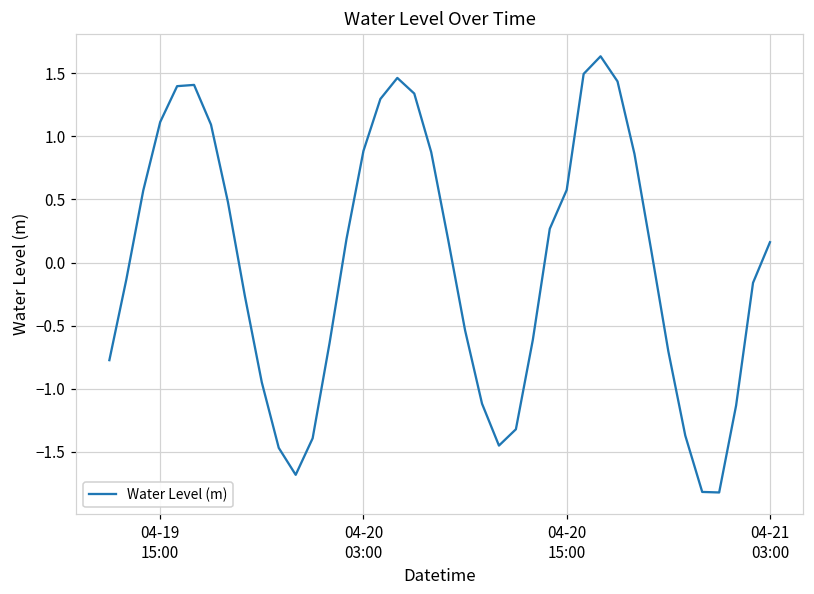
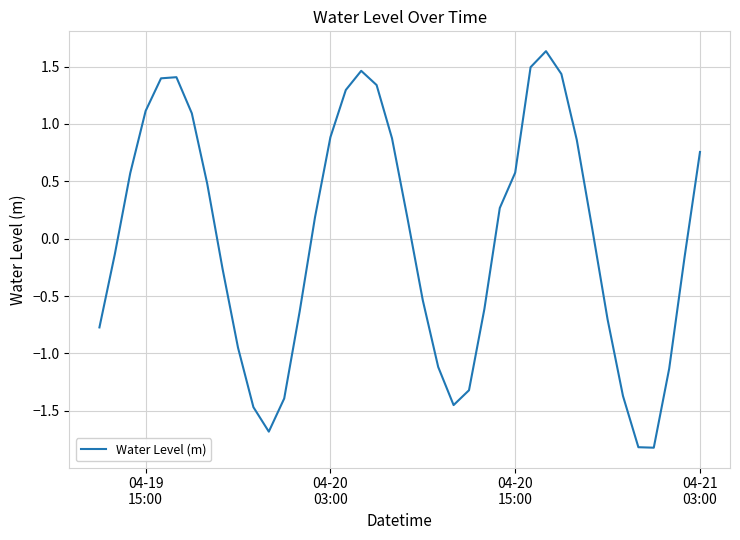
  {
    "04-19 15:00": 1.11,
    "04-20 03:00": 0.88,
    "04-20 15:00": 0.58,
-   "04-21 03:00": 0.16
+   "04-21 03:00": 0.76
  }
